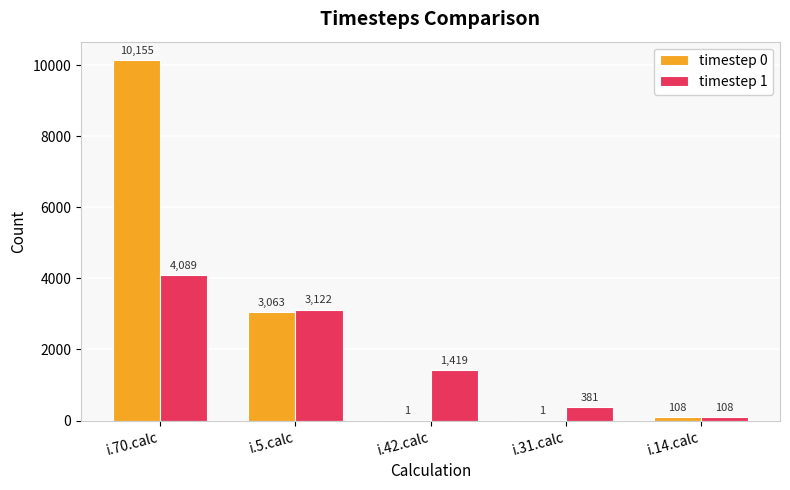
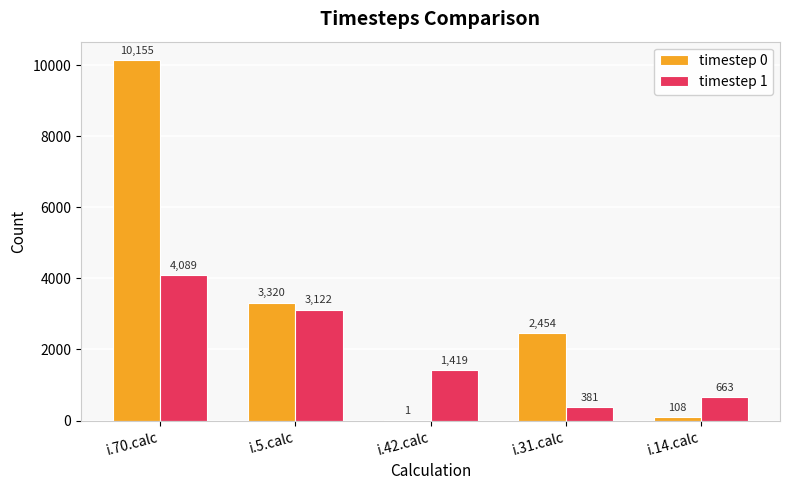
  {
    "timestep 0": {
      "i.70.calc": "10,155",
-     "i.5.calc": "3,063",
+     "i.5.calc": "3,320",
      "i.42.calc": "1",
-     "i.31.calc": "1",
+     "i.31.calc": "2,454",
      "i.14.calc": "108"
    },
    "timestep 1": {
      "i.70.calc": "4,089",
      "i.5.calc": "3,122",
      "i.42.calc": "1,419",
      "i.31.calc": "381",
-     "i.14.calc": "108"
+     "i.14.calc": "663"
    }
  }
